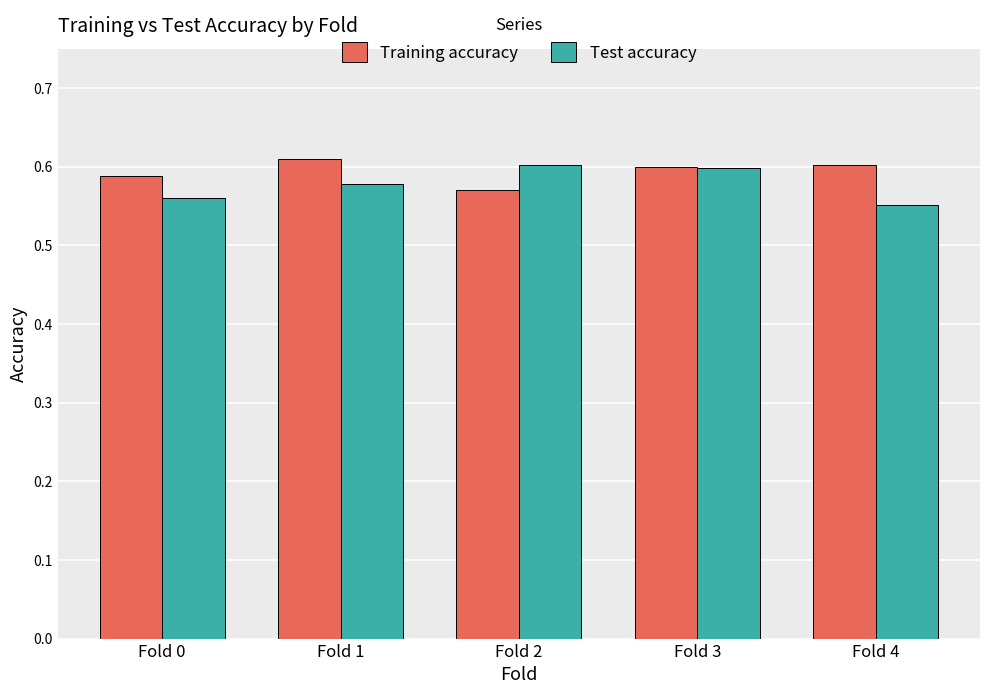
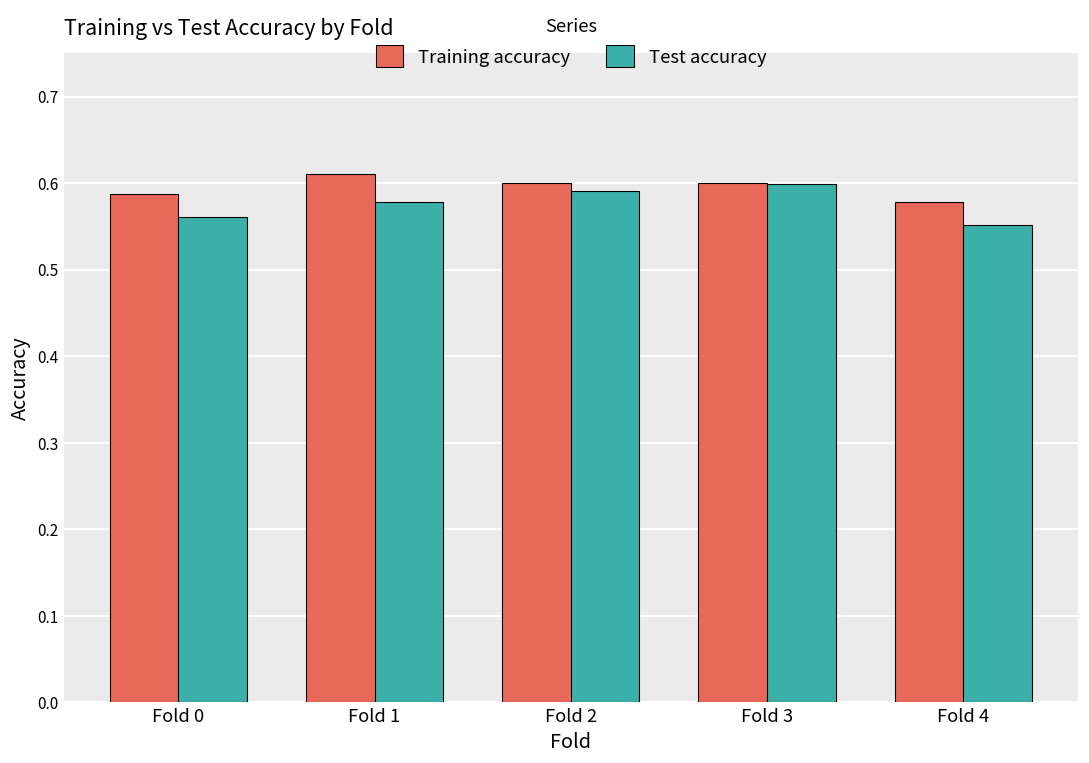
  {
    "Training accuracy": {
      "Fold 0": 0.59,
      "Fold 1": 0.61,
-     "Fold 2": 0.57,
+     "Fold 2": 0.60,
      "Fold 3": 0.60,
-     "Fold 4": 0.60
+     "Fold 4": 0.58
    },
    "Test accuracy": {
      "Fold 0": 0.56,
      "Fold 1": 0.58,
-     "Fold 2": 0.60,
+     "Fold 2": 0.59,
      "Fold 3": 0.60,
      "Fold 4": 0.55
    }
  }
